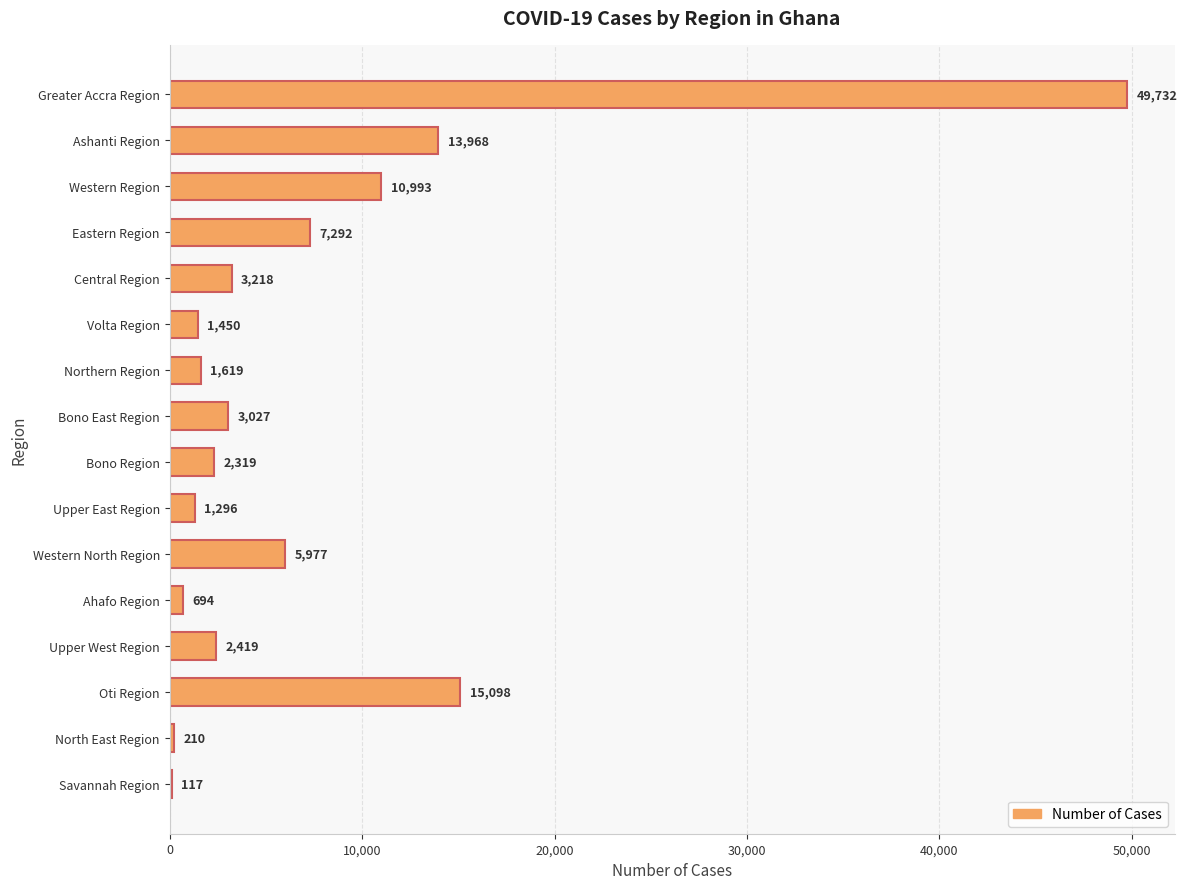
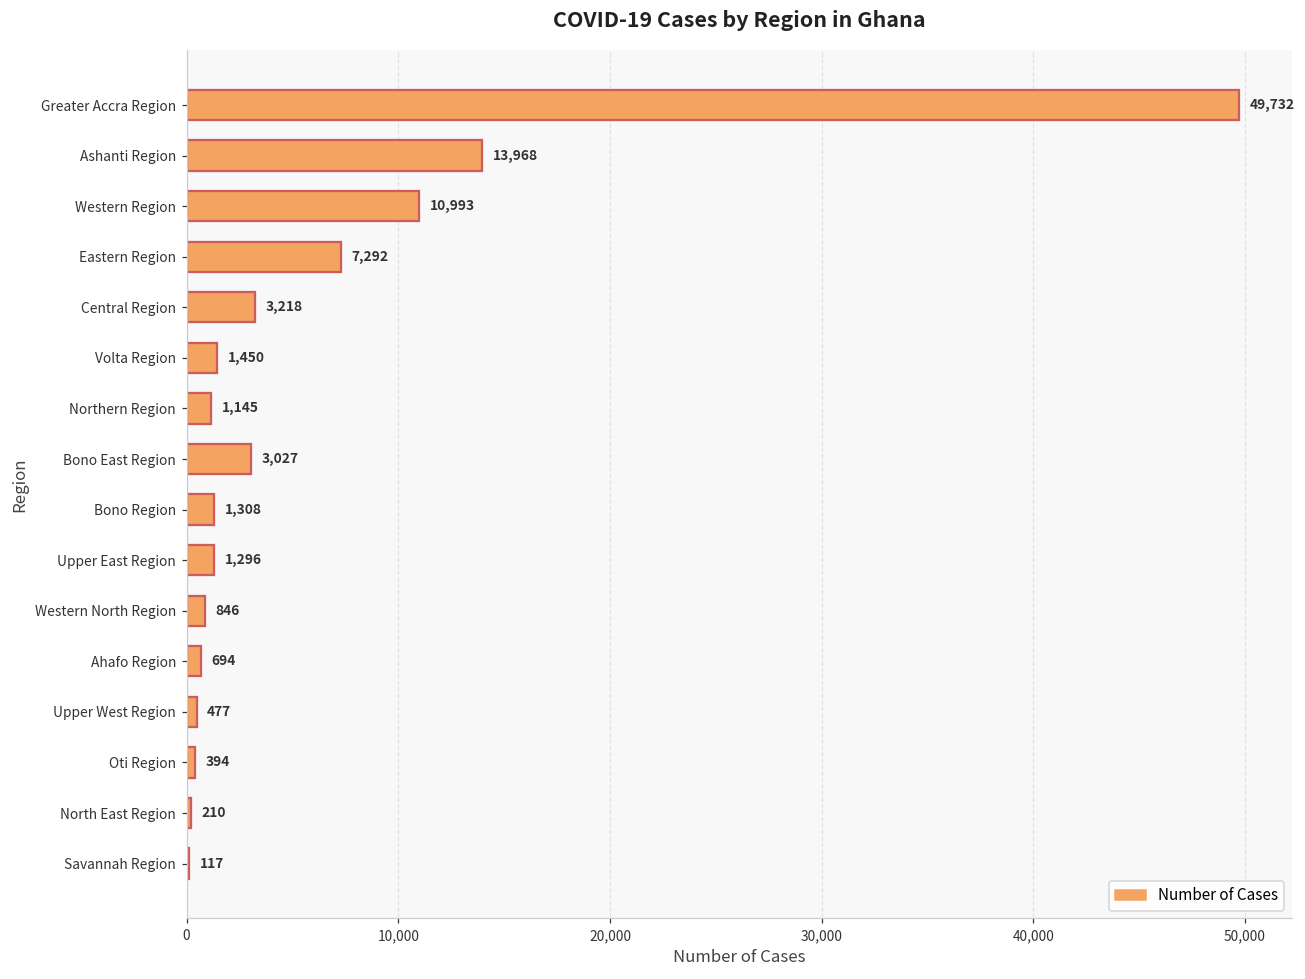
  {
    "Greater Accra Region": "49,732",
    "Ashanti Region": "13,968",
    "Western Region": "10,993",
    "Eastern Region": "7,292",
    "Central Region": "3,218",
    "Volta Region": "1,450",
-   "Northern Region": "1,619",
+   "Northern Region": "1,145",
    "Bono East Region": "3,027",
-   "Bono Region": "2,319",
+   "Bono Region": "1,308",
    "Upper East Region": "1,296",
-   "Western North Region": "5,977",
+   "Western North Region": "846",
    "Ahafo Region": "694",
-   "Upper West Region": "2,419",
-   "Oti Region": "15,098",
+   "Upper West Region": "477",
+   "Oti Region": "394",
    "North East Region": "210",
    "Savannah Region": "117"
  }
